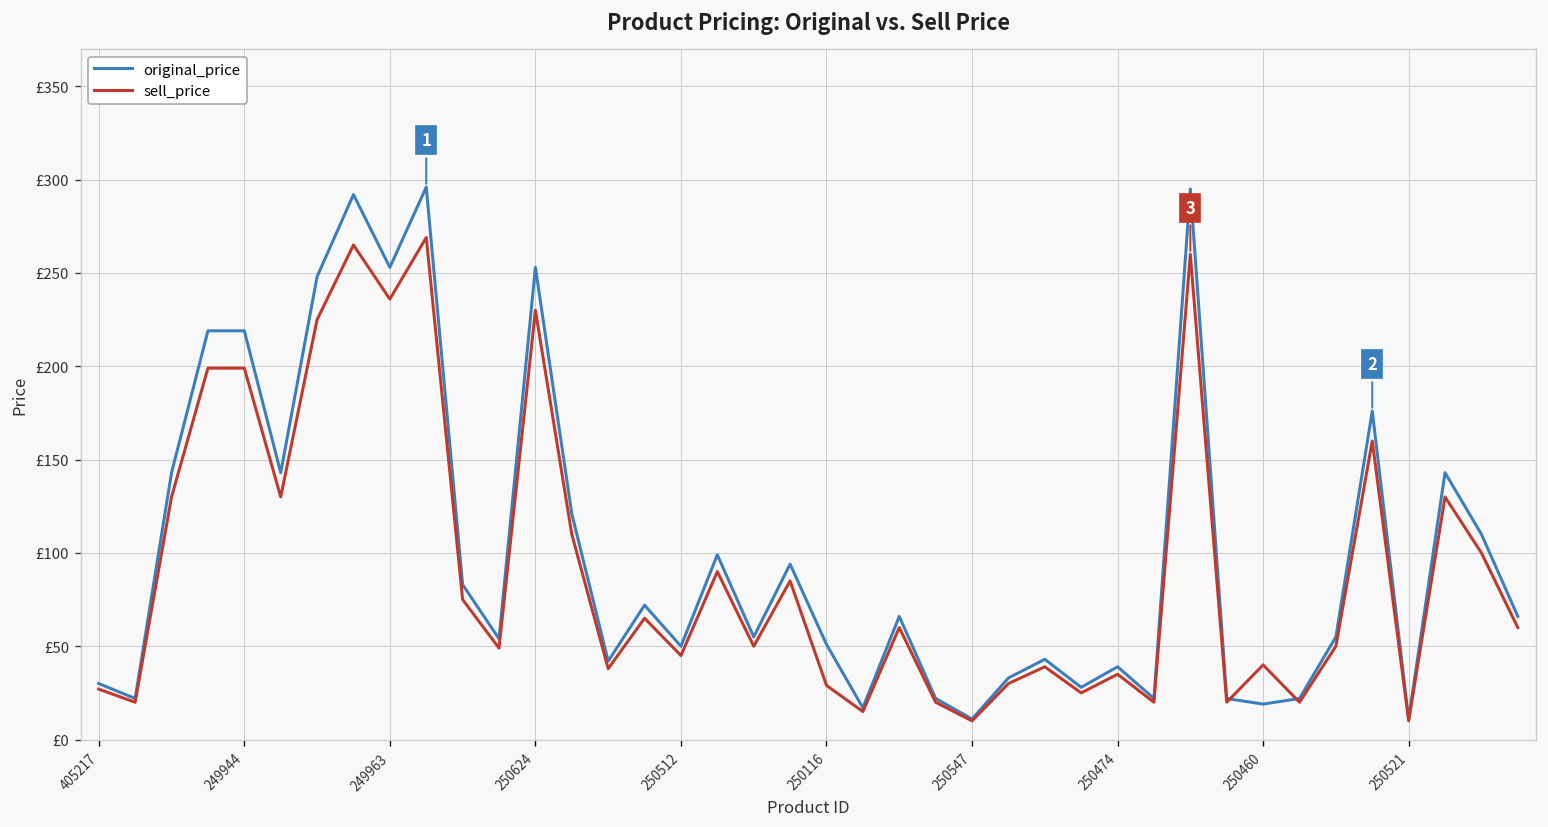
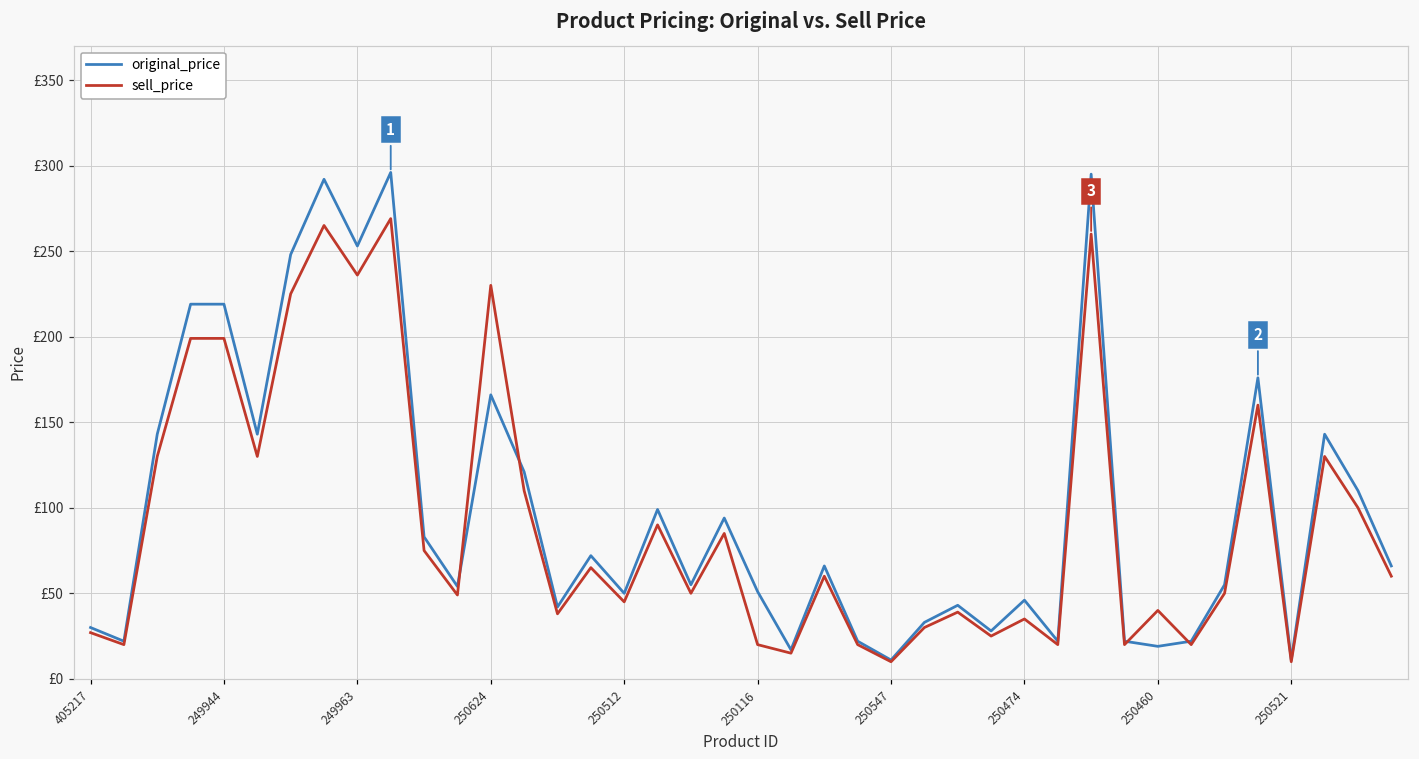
  {
    "original_price": {
      "405217": "£30",
      "249944": "£219",
      "249963": "£253",
-     "250624": "£253",
+     "250624": "£166",
      "250512": "£50",
      "250116": "£51",
-     "250474": "£39",
+     "250474": "£46",
      "250460": "£19"
    },
    "sell_price": {
      "405217": "£27",
      "249944": "£199",
      "249963": "£236",
      "250624": "£230",
      "250512": "£45",
-     "250116": "£29",
+     "250116": "£20",
      "250474": "£35",
      "250460": "£40"
    }
  }
